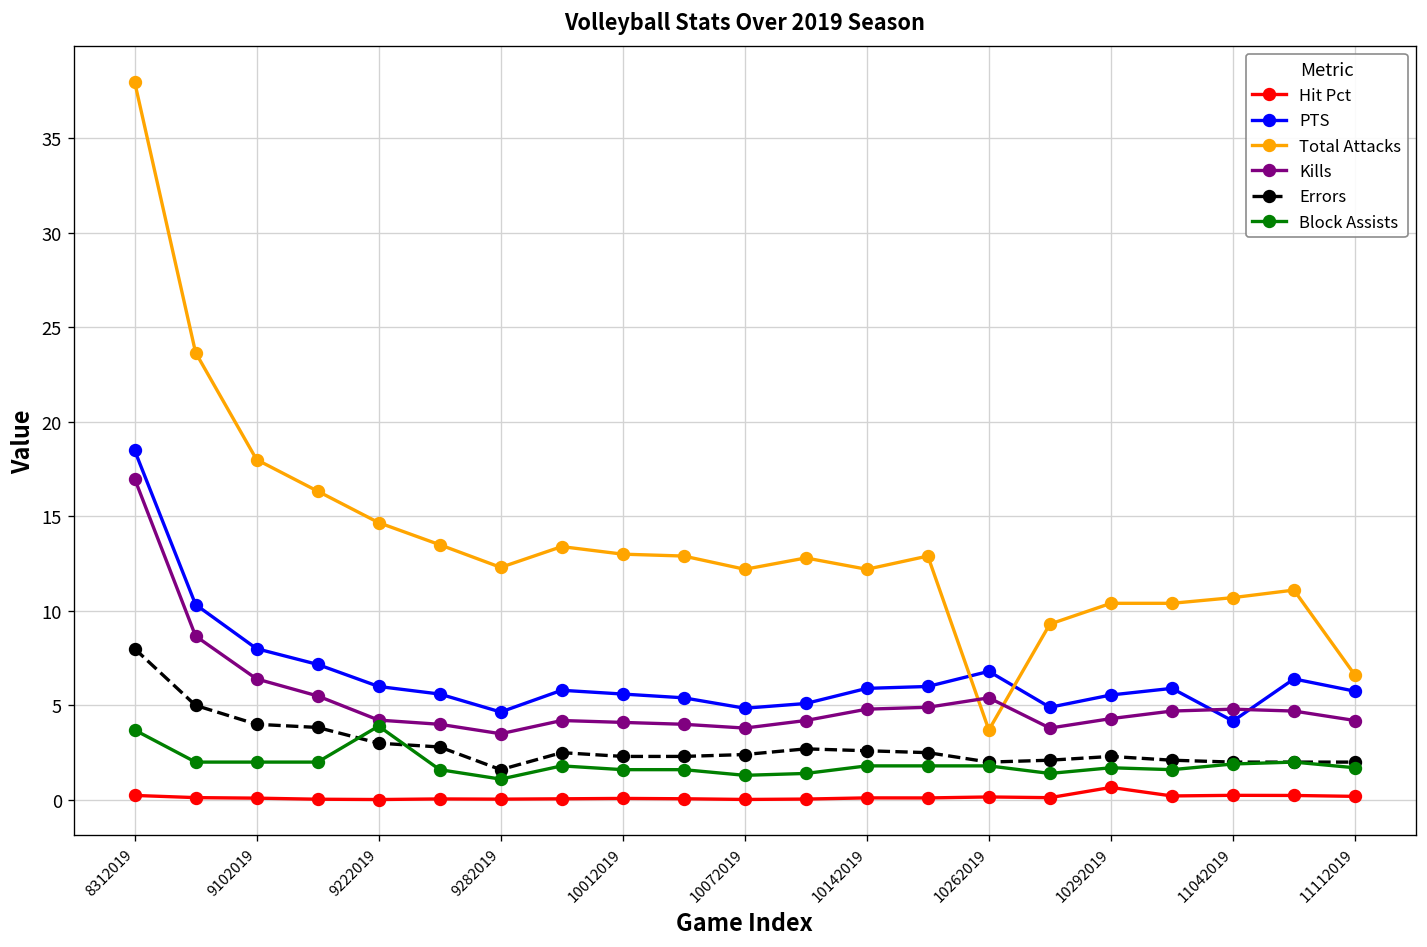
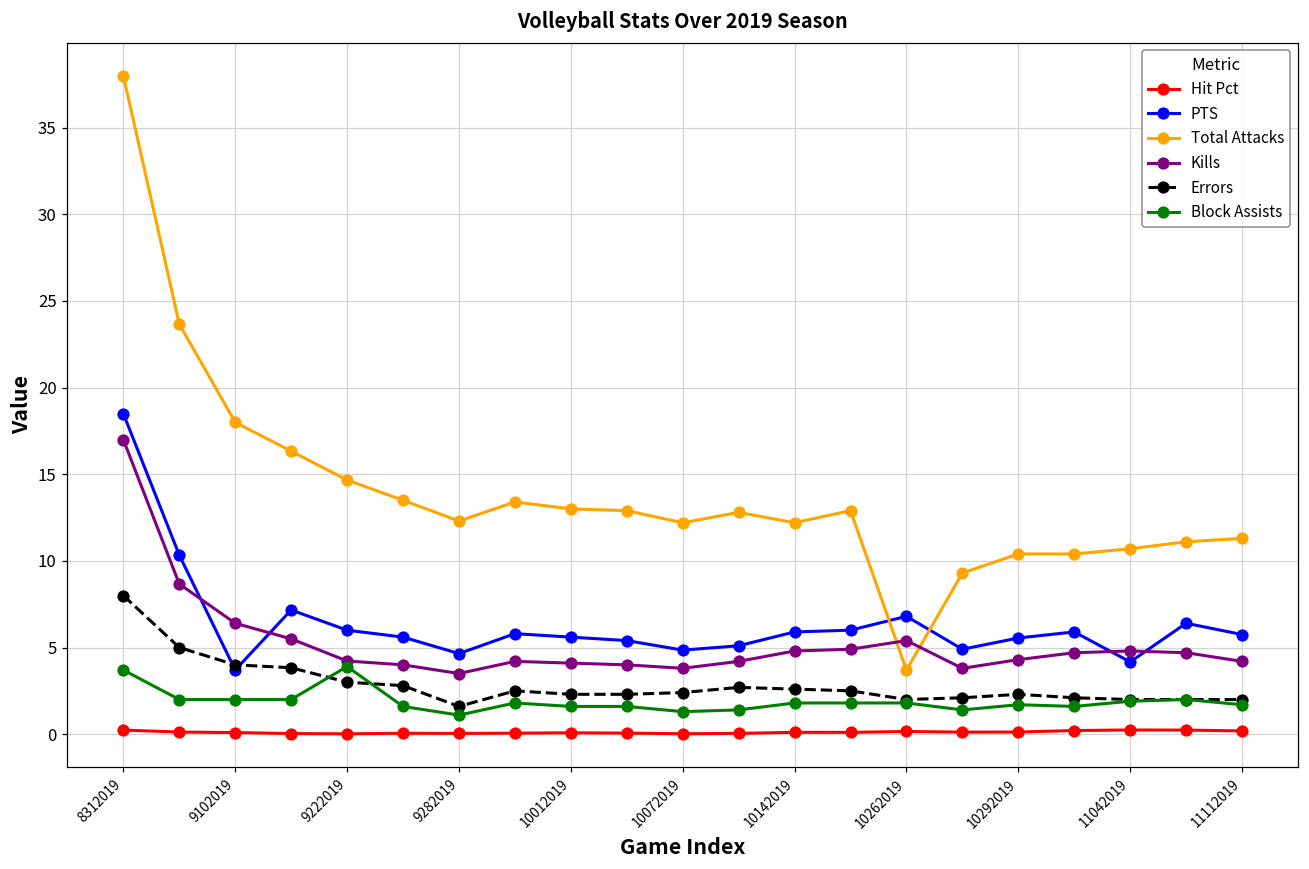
  {
    "Hit Pct": {
      "8312019": 0.2,
      "9102019": 0.1,
      "9222019": 0.0,
      "9282019": 0.0,
      "10012019": 0.1,
      "10072019": 0.0,
      "10142019": 0.1,
      "10262019": 0.2,
-     "10292019": 0.7,
+     "10292019": 0.1,
      "11042019": 0.2,
      "11112019": 0.2
    },
    "PTS": {
      "8312019": 18.5,
-     "9102019": 8.0,
+     "9102019": 3.7,
      "9222019": 6.0,
      "9282019": 4.7,
      "10012019": 5.6,
      "10072019": 4.9,
      "10142019": 5.9,
      "10262019": 6.8,
      "10292019": 5.6,
      "11042019": 4.2,
      "11112019": 5.8
    },
    "Total Attacks": {
      "8312019": 38.0,
      "9102019": 18.0,
      "9222019": 14.7,
      "9282019": 12.3,
      "10012019": 13.0,
      "10072019": 12.2,
      "10142019": 12.2,
      "10262019": 3.7,
      "10292019": 10.4,
      "11042019": 10.7,
-     "11112019": 6.6
+     "11112019": 11.3
    },
    "Kills": {
      "8312019": 17.0,
      "9102019": 6.4,
      "9222019": 4.2,
      "9282019": 3.5,
      "10012019": 4.1,
      "10072019": 3.8,
      "10142019": 4.8,
      "10262019": 5.4,
      "10292019": 4.3,
      "11042019": 4.8,
      "11112019": 4.2
    },
    "Errors": {
      "8312019": 8.0,
      "9102019": 4.0,
      "9222019": 3.0,
      "9282019": 1.6,
      "10012019": 2.3,
      "10072019": 2.4,
      "10142019": 2.6,
      "10262019": 2.0,
      "10292019": 2.3,
      "11112019": 2.0
    },
    "Block Assists": {
      "8312019": 3.7,
      "9102019": 2.0,
      "9222019": 3.9,
      "9282019": 1.1,
      "10012019": 1.6,
      "10072019": 1.3,
      "10142019": 1.8,
      "10262019": 1.8,
      "10292019": 1.7,
      "11112019": 1.7
    }
  }
